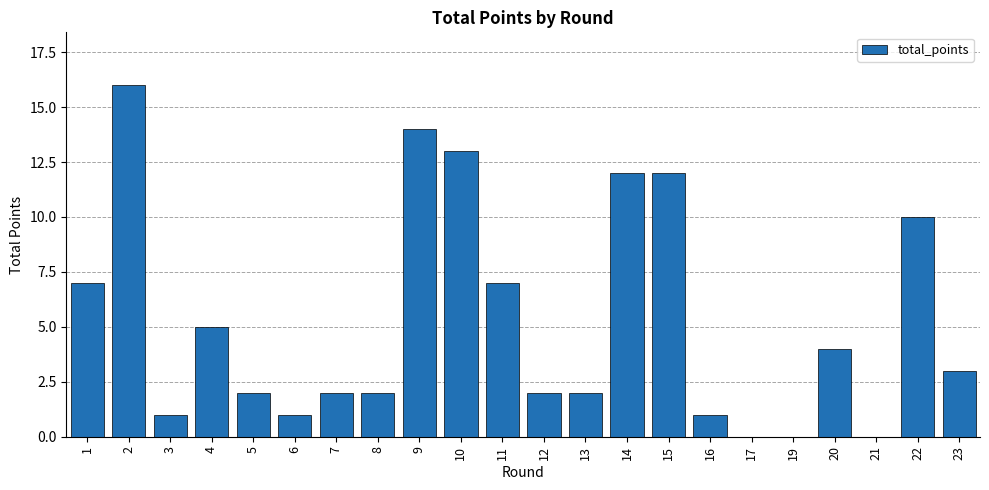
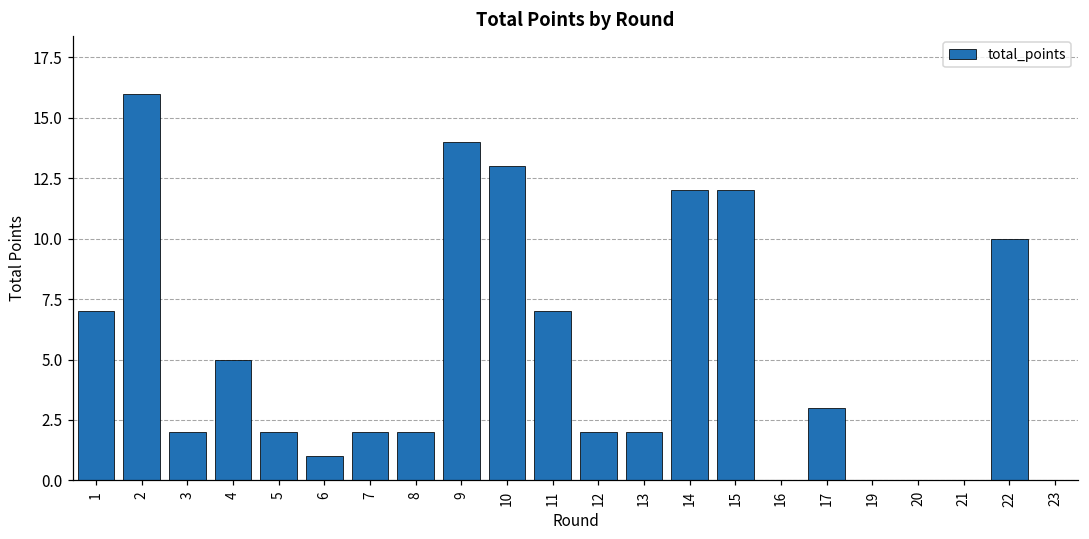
  {
    "1": 7,
    "2": 16,
-   "3": 1,
+   "3": 2,
    "4": 5,
    "5": 2,
    "6": 1,
    "7": 2,
    "8": 2,
    "9": 14,
    "10": 13,
    "11": 7,
    "12": 2,
    "13": 2,
    "14": 12,
    "15": 12,
-   "16": 1,
-   "17": 0,
+   "16": 0,
+   "17": 3,
    "19": 0,
-   "20": 4,
+   "20": 0,
    "21": 0,
    "22": 10,
-   "23": 3
+   "23": 0
  }
